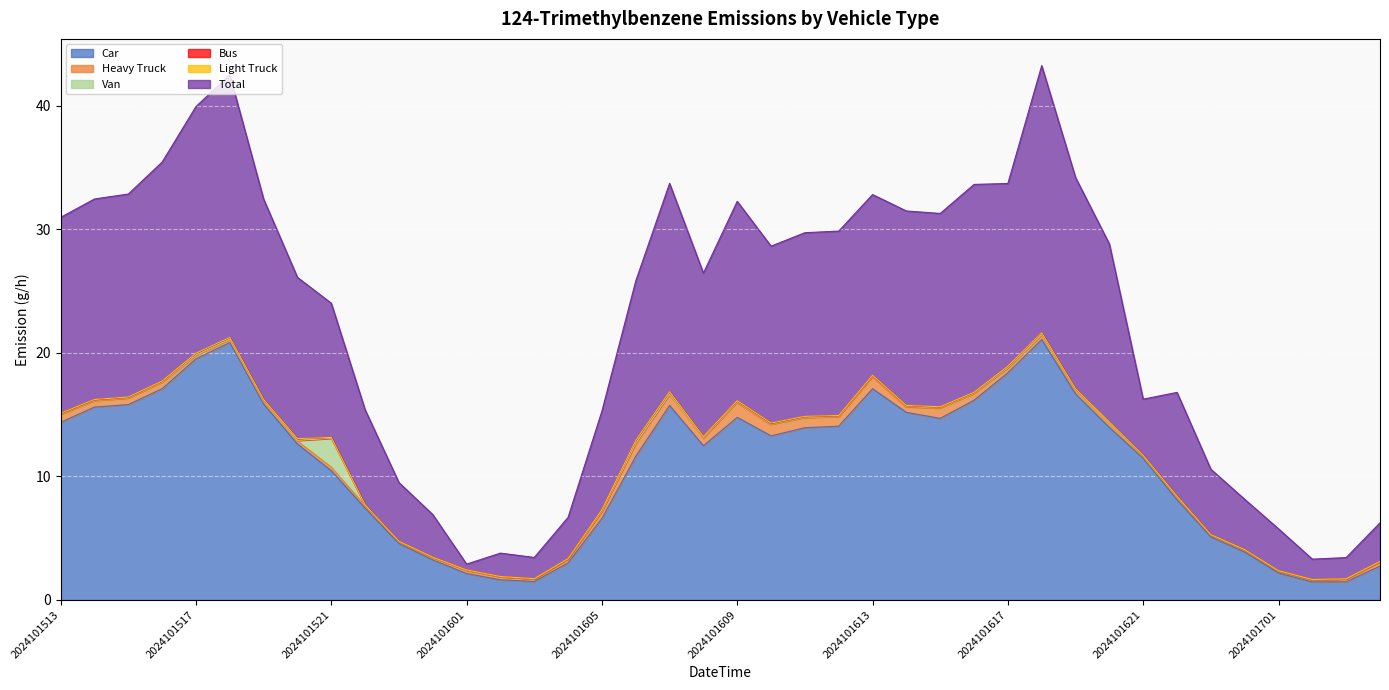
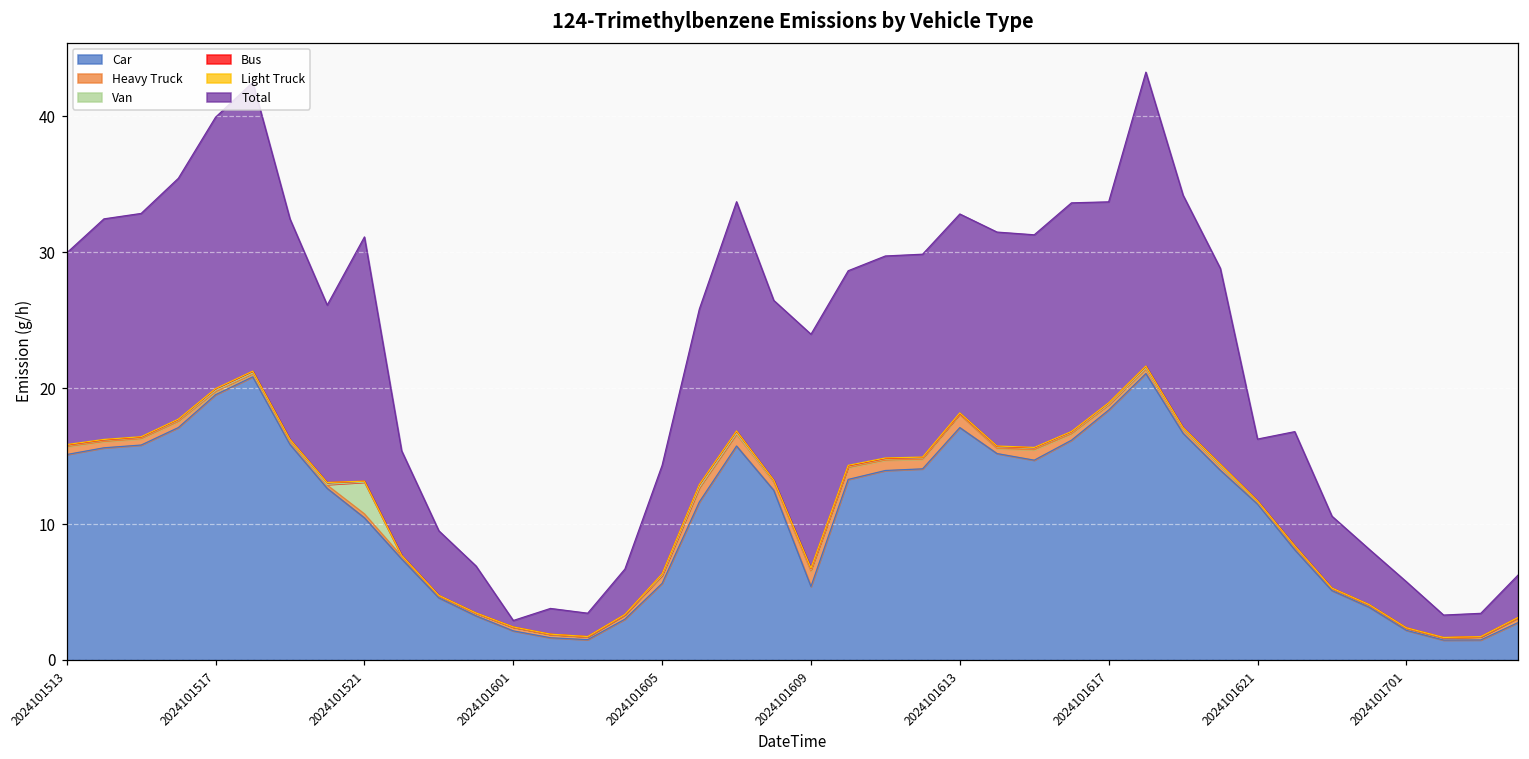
  {
    "Car": {
-     "2024101513": 14.4,
+     "2024101513": 15.1,
      "2024101517": 19.5,
      "2024101521": 10.5,
      "2024101601": 2.1,
-     "2024101605": 6.6,
-     "2024101609": 14.8,
+     "2024101605": 5.6,
+     "2024101609": 5.4,
      "2024101613": 17.1,
      "2024101617": 18.4
    },
    "Heavy Truck": {
      "2024101521": 0.3
    },
    "Total": {
-     "2024101513": 15.9,
+     "2024101513": 14.1,
      "2024101517": 20.0,
-     "2024101521": 10.9,
+     "2024101521": 18.0,
      "2024101601": 0.5,
      "2024101605": 8.0,
-     "2024101609": 16.1,
+     "2024101609": 17.2,
      "2024101613": 14.6,
      "2024101617": 14.8,
      "2024101621": 4.5,
      "2024101701": 3.4
    }
  }
